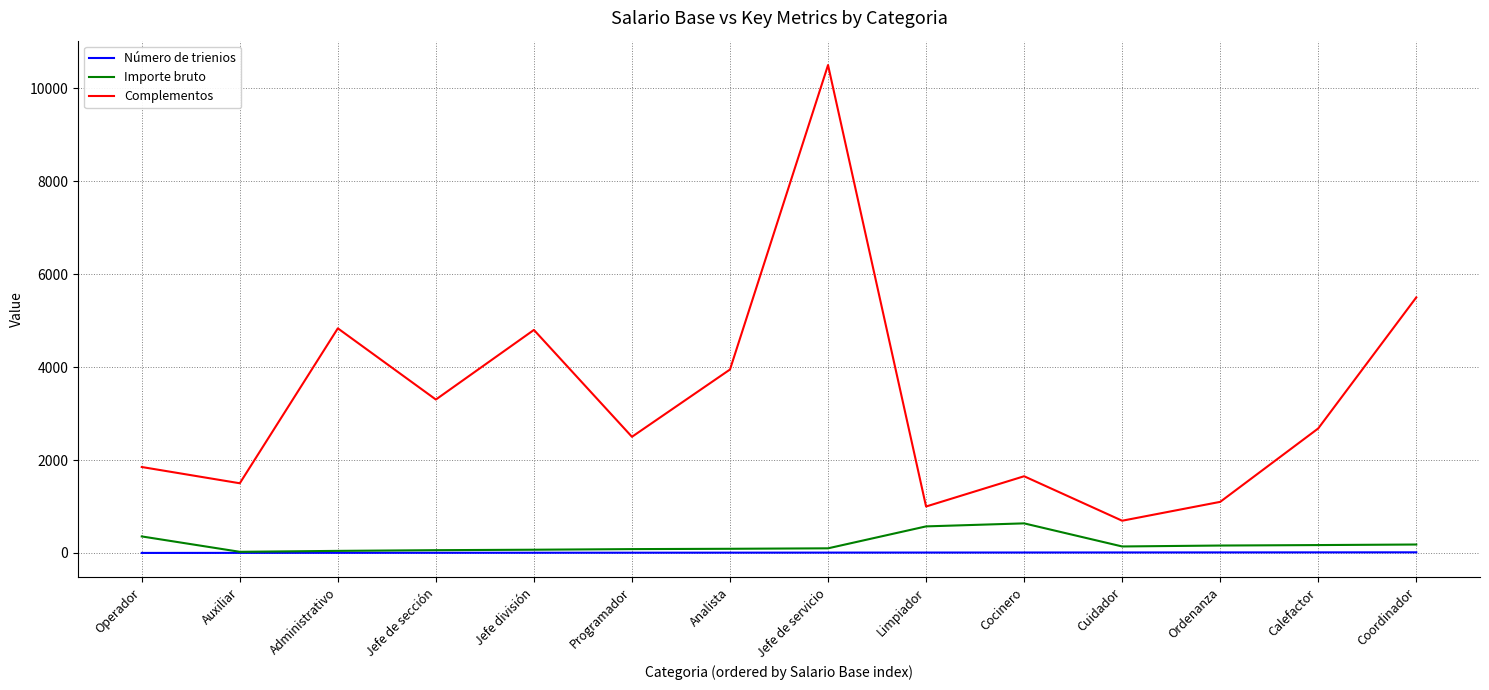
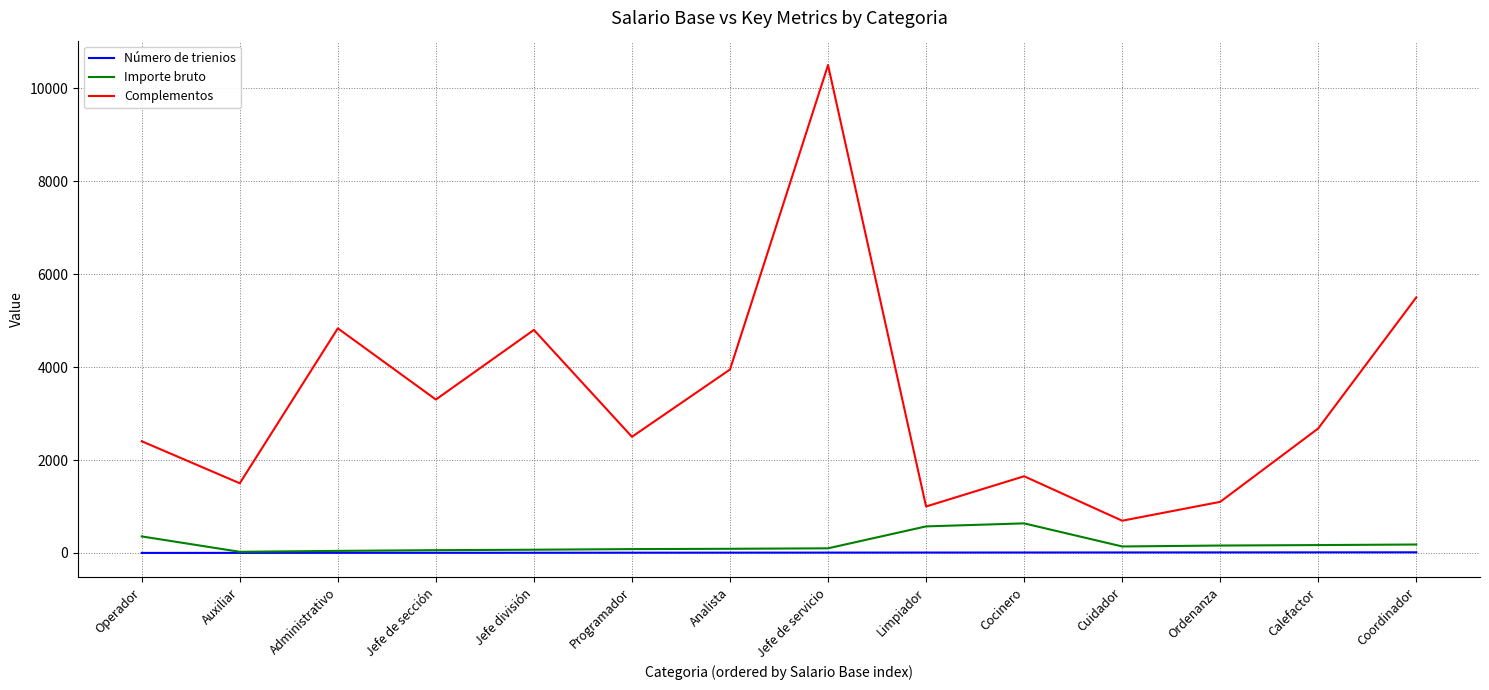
  {
    "Número de trienios": {
      "Operador": 0,
      "Jefe de sección": 0,
      "Jefe división": 0,
      "Programador": 0,
      "Analista": 0,
      "Jefe de servicio": 0,
      "Limpiador": 0,
      "Cocinero": 0,
      "Cuidador": 0,
      "Ordenanza": 0,
      "Calefactor": 0,
      "Coordinador": 0
    },
    "Importe bruto": {
      "Operador": 400,
      "Jefe de sección": 100,
      "Jefe división": 100,
      "Programador": 100,
      "Analista": 100,
      "Jefe de servicio": 100,
      "Limpiador": 600,
      "Cocinero": 600,
      "Cuidador": 100,
      "Ordenanza": 200,
      "Calefactor": 200,
      "Coordinador": 200
    },
    "Complementos": {
-     "Operador": 1900,
+     "Operador": 2400,
      "Auxiliar": 1500,
      "Administrativo": 4800,
      "Jefe de sección": 3300,
      "Jefe división": 4800,
      "Programador": 2500,
      "Analista": 3900,
      "Jefe de servicio": 10500,
      "Limpiador": 1000,
      "Cocinero": 1700,
      "Cuidador": 700,
      "Ordenanza": 1100,
      "Calefactor": 2700,
      "Coordinador": 5500
    }
  }
